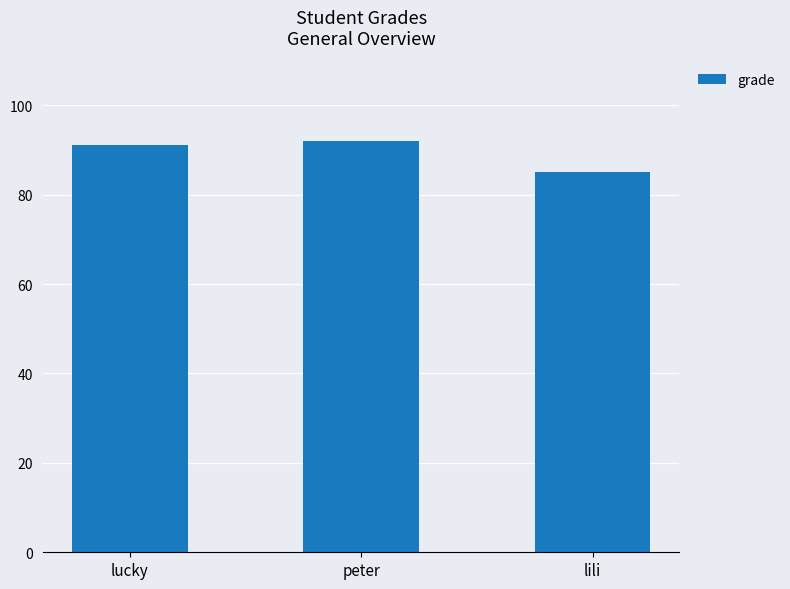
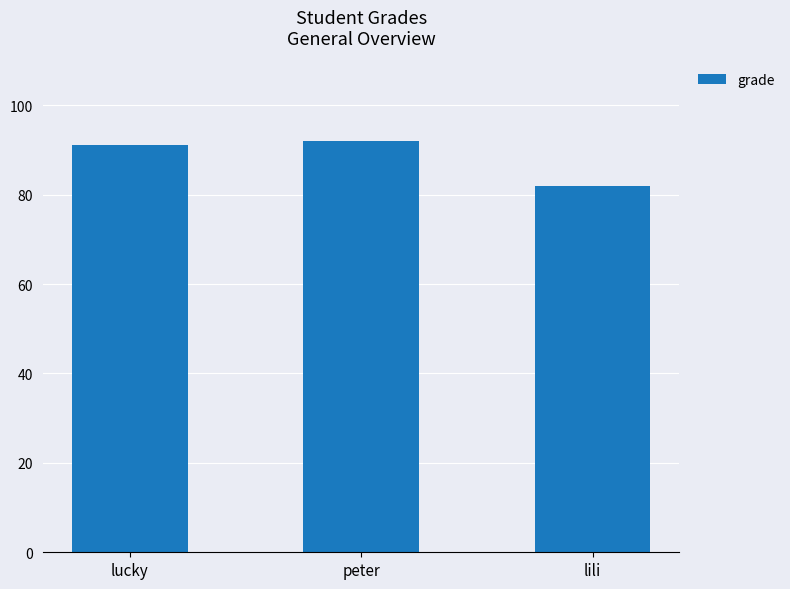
  {
    "lucky": 91,
    "peter": 92,
-   "lili": 85
+   "lili": 82
  }
